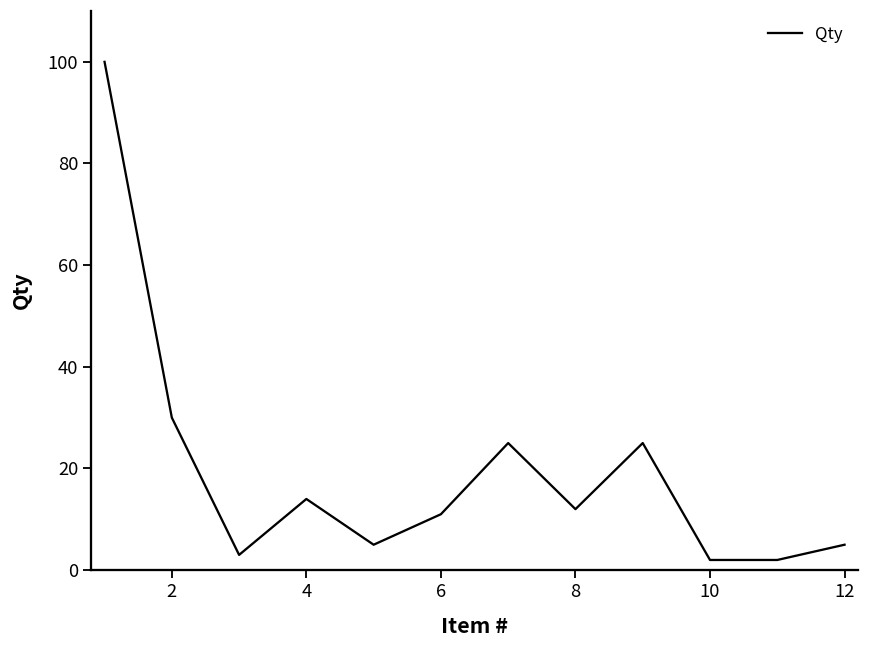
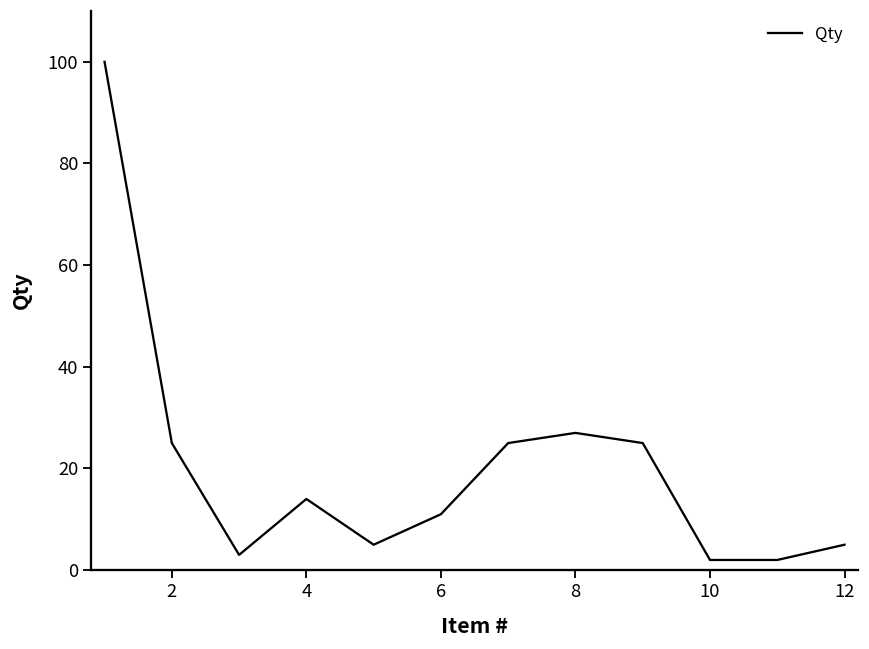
  {
-   "2": 30,
+   "2": 25,
    "4": 14,
    "6": 11,
-   "8": 12,
+   "8": 27,
    "10": 2,
    "12": 5
  }
